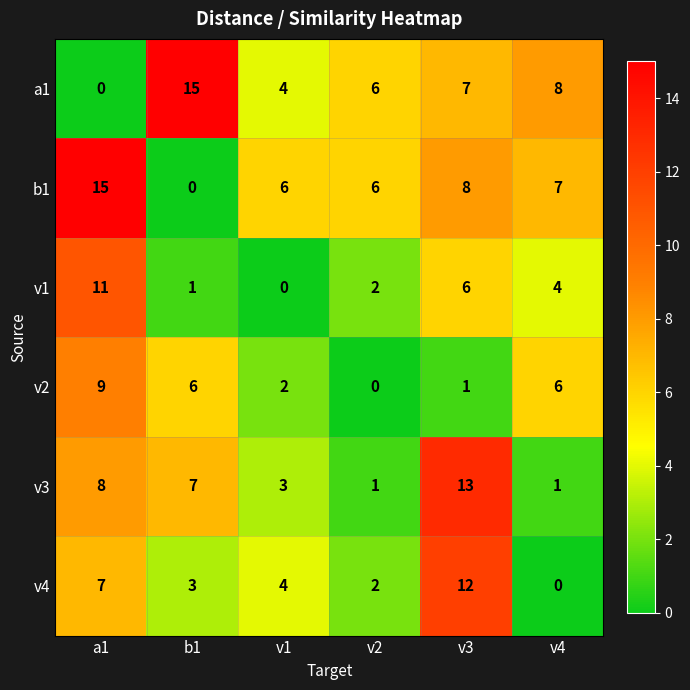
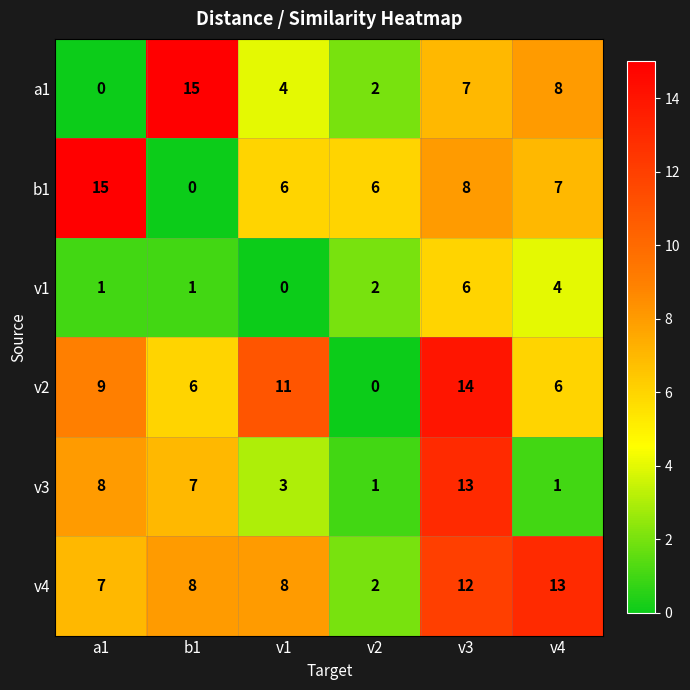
  {
    "a1": {
      "a1": 0,
      "b1": 15,
      "v1": 4,
-     "v2": 6,
+     "v2": 2,
      "v3": 7,
      "v4": 8
    },
    "b1": {
      "a1": 15,
      "b1": 0,
      "v1": 6,
      "v2": 6,
      "v3": 8,
      "v4": 7
    },
    "v1": {
-     "a1": 11,
+     "a1": 1,
      "b1": 1,
      "v1": 0,
      "v2": 2,
      "v3": 6,
      "v4": 4
    },
    "v2": {
      "a1": 9,
      "b1": 6,
-     "v1": 2,
+     "v1": 11,
      "v2": 0,
-     "v3": 1,
+     "v3": 14,
      "v4": 6
    },
    "v3": {
      "a1": 8,
      "b1": 7,
      "v1": 3,
      "v2": 1,
      "v3": 13,
      "v4": 1
    },
    "v4": {
      "a1": 7,
-     "b1": 3,
-     "v1": 4,
+     "b1": 8,
+     "v1": 8,
      "v2": 2,
      "v3": 12,
-     "v4": 0
+     "v4": 13
    }
  }
